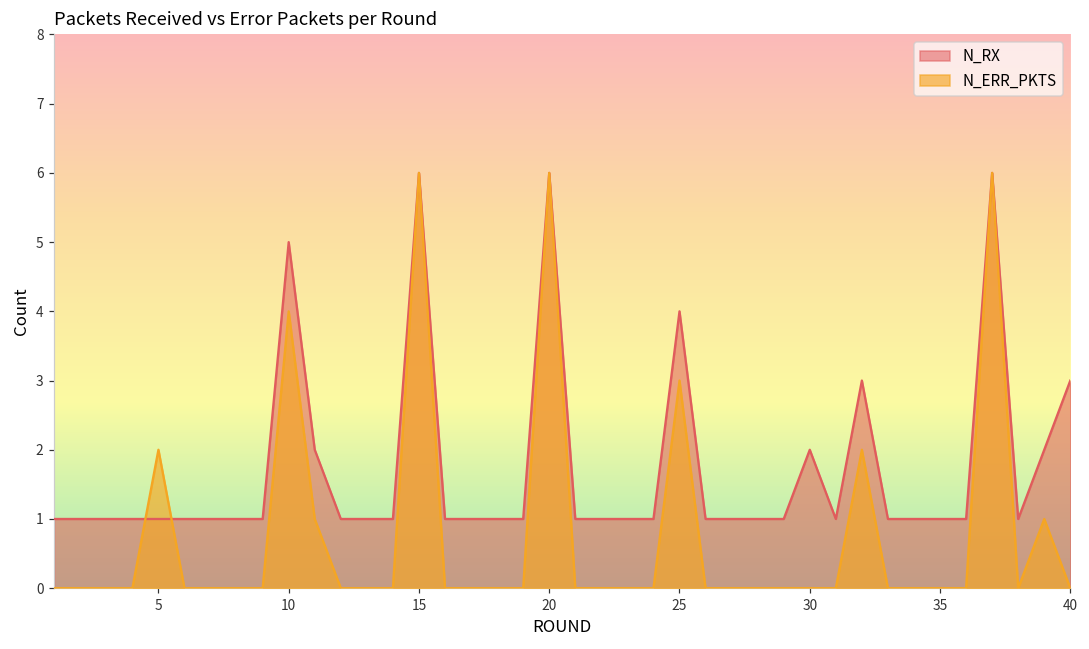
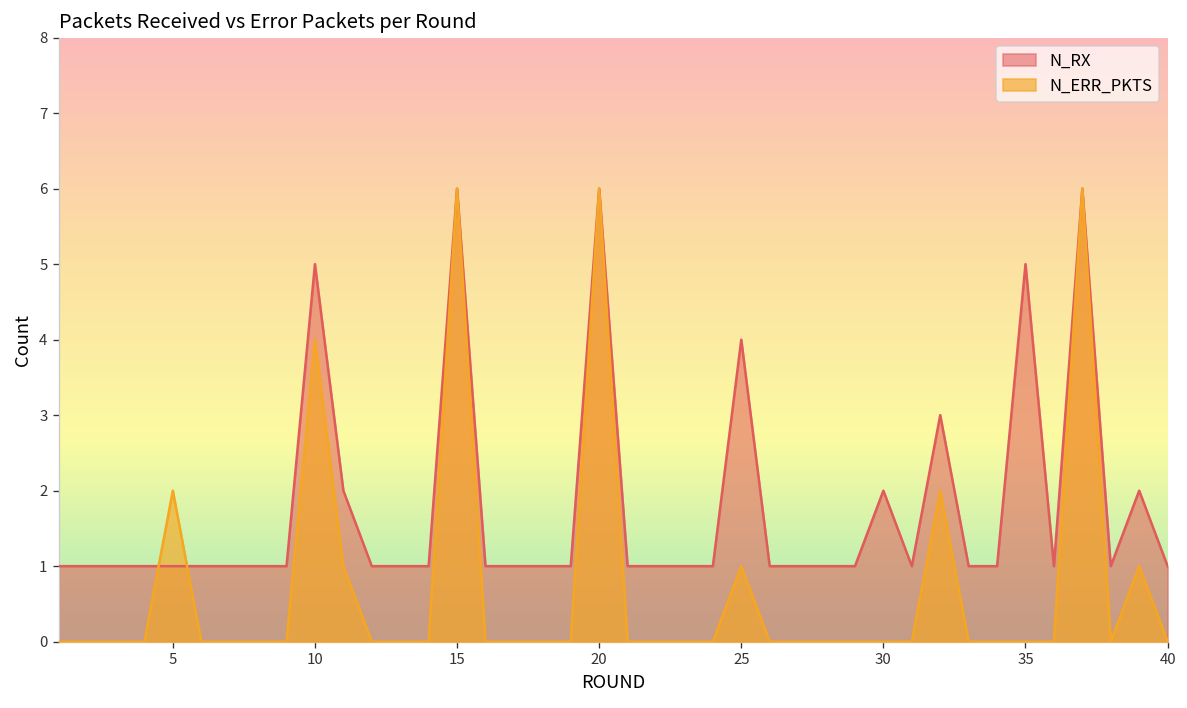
  {
    "N_RX": {
      "5": 1,
      "10": 5,
      "25": 4,
      "30": 2,
-     "35": 1,
-     "40": 3
+     "35": 5,
+     "40": 1
    },
    "N_ERR_PKTS": {
      "5": 2,
      "10": 4,
-     "25": 3,
+     "25": 1,
      "30": 0,
      "35": 0,
      "40": 0
    }
  }
